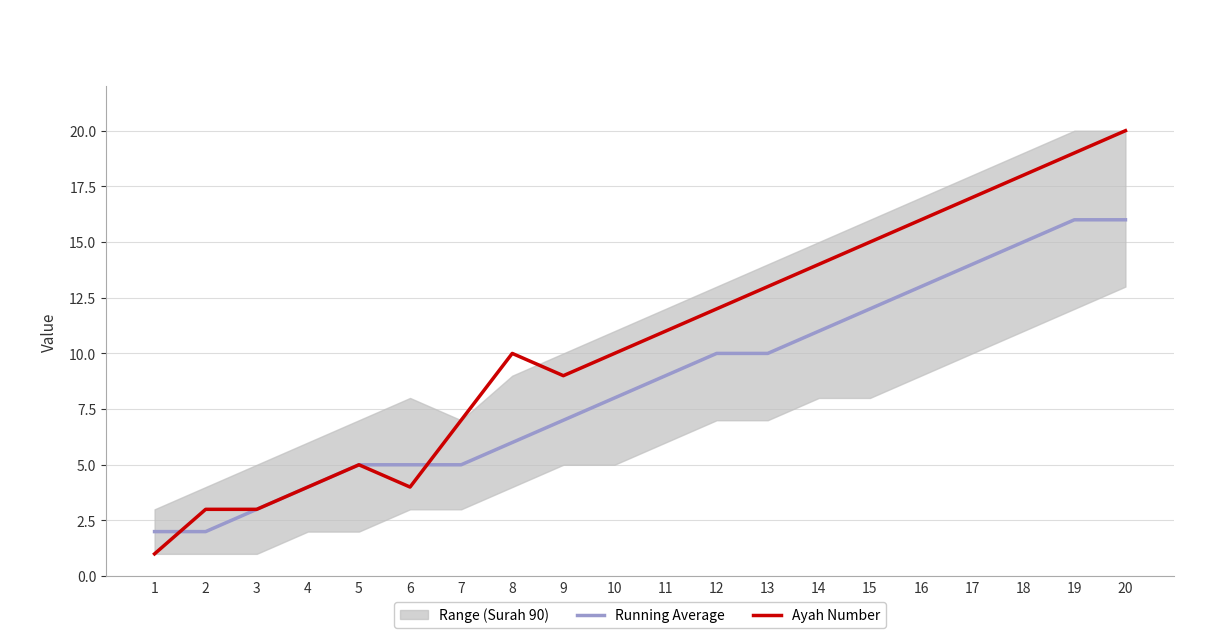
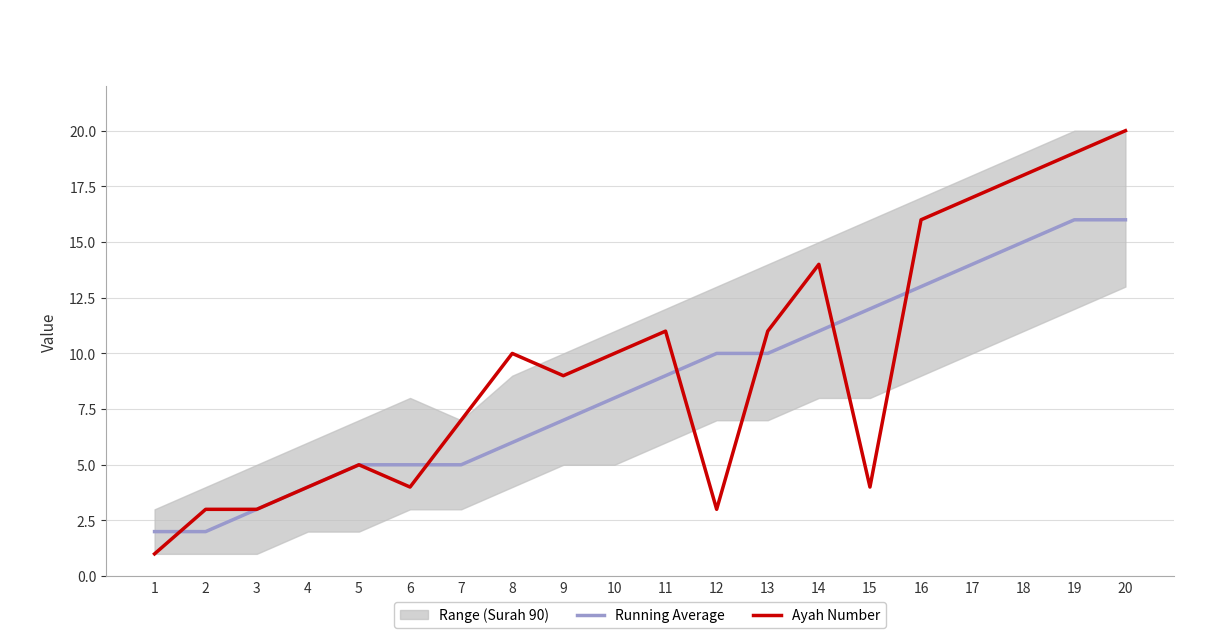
  {
    "Ayah Number": {
      "1": 1,
      "2": 3,
      "6": 4,
      "8": 10,
      "9": 9,
      "10": 10,
      "11": 11,
-     "12": 12,
-     "13": 13,
+     "12": 3,
+     "13": 11,
      "14": 14,
-     "15": 15,
+     "15": 4,
      "16": 16,
      "17": 17,
      "18": 18,
      "19": 19
    }
  }
